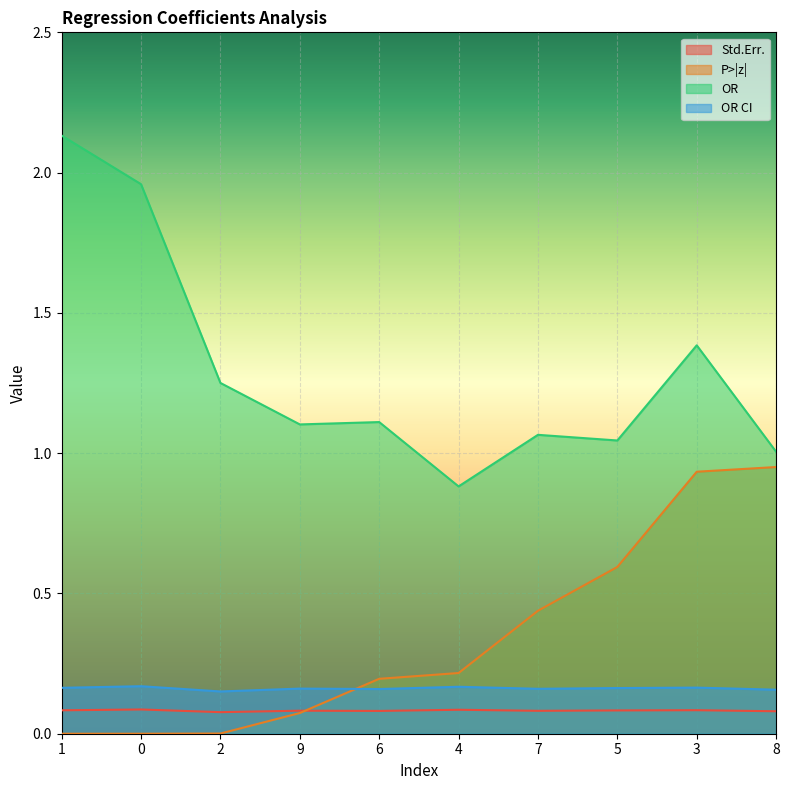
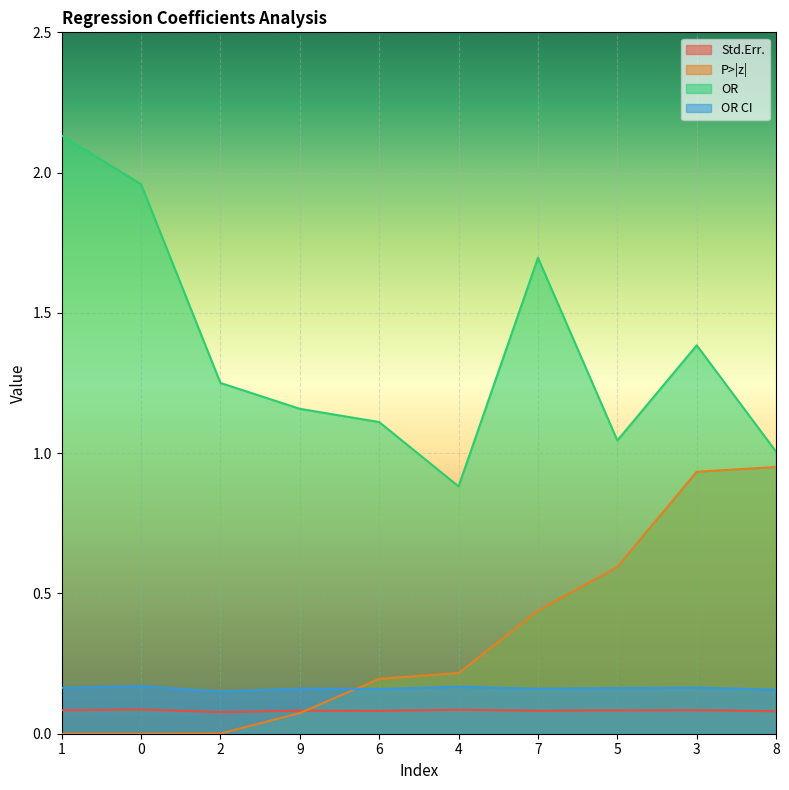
  {
    "OR": {
      "1": 2.13,
      "0": 1.96,
      "2": 1.25,
-     "9": 1.10,
+     "9": 1.16,
      "6": 1.11,
      "4": 0.88,
-     "7": 1.07,
+     "7": 1.70,
      "5": 1.05,
      "3": 1.38,
      "8": 1.00
    },
    "OR CI": {
      "1": 0.16,
      "0": 0.17,
      "2": 0.15,
      "9": 0.16,
      "6": 0.16,
      "4": 0.17,
      "7": 0.16,
      "5": 0.16,
      "3": 0.16,
      "8": 0.16
    }
  }
